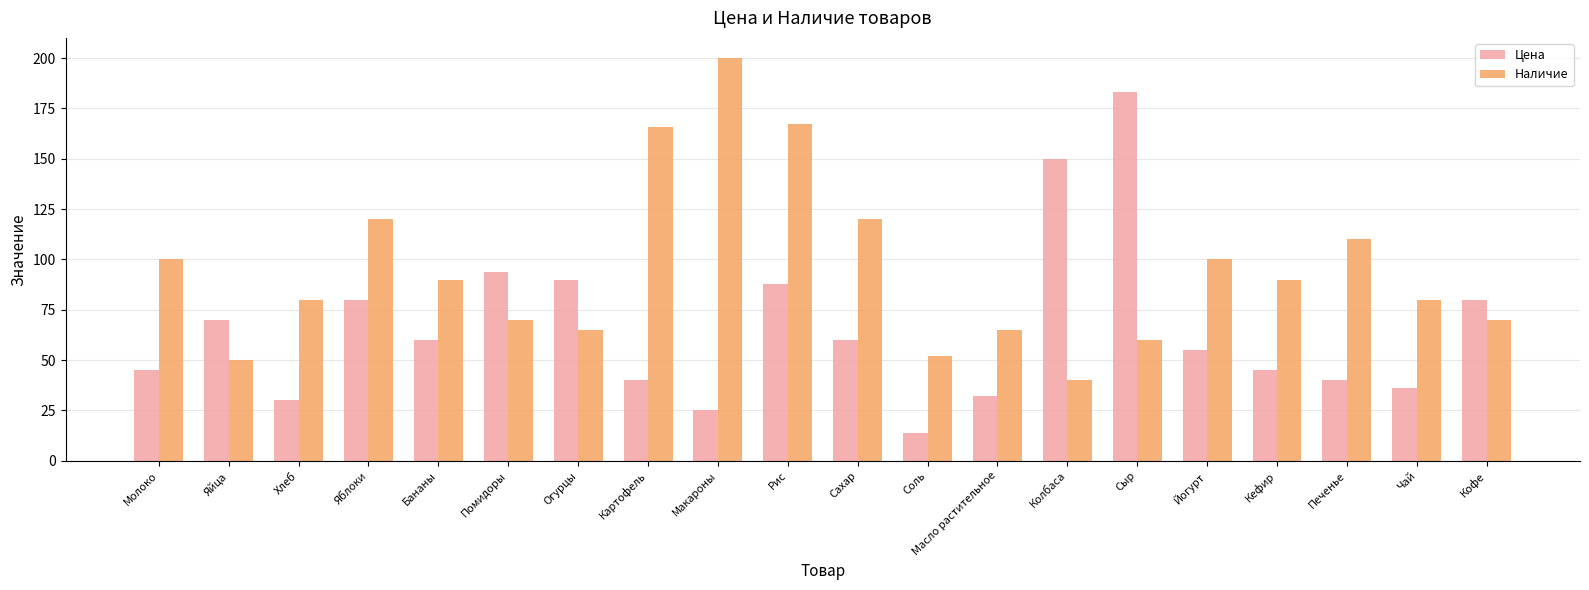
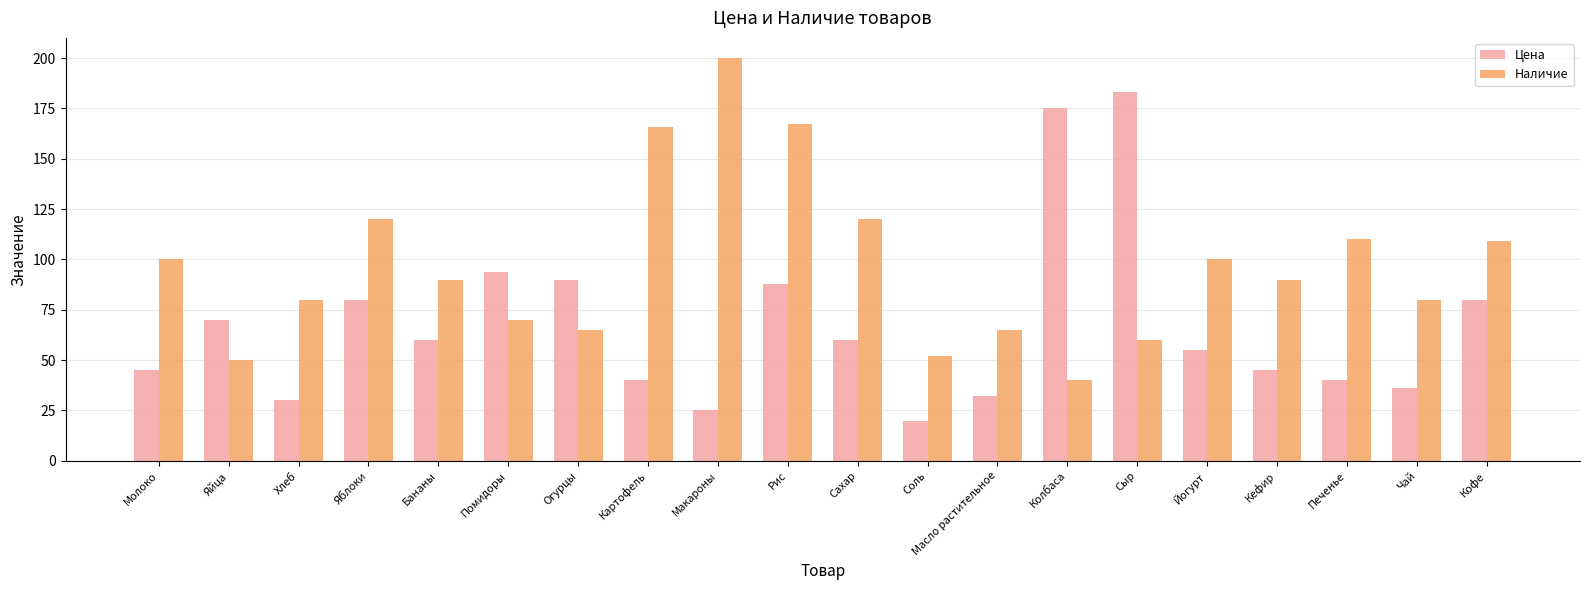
  {
    "Цена": {
      "Молоко": 45,
      "Яйца": 70,
      "Хлеб": 30,
      "Яблоки": 80,
      "Бананы": 60,
      "Помидоры": 94,
      "Огурцы": 90,
      "Картофель": 40,
      "Макароны": 25,
      "Рис": 88,
      "Сахар": 60,
-     "Соль": 14,
+     "Соль": 20,
      "Масло растительное": 32,
-     "Колбаса": 150,
+     "Колбаса": 175,
      "Сыр": 183,
      "Йогурт": 55,
      "Кефир": 45,
      "Печенье": 40,
      "Чай": 36,
      "Кофе": 80
    },
    "Наличие": {
      "Молоко": 100,
      "Яйца": 50,
      "Хлеб": 80,
      "Яблоки": 120,
      "Бананы": 90,
      "Помидоры": 70,
      "Огурцы": 65,
      "Картофель": 166,
      "Макароны": 200,
      "Рис": 167,
      "Сахар": 120,
      "Соль": 52,
      "Масло растительное": 65,
      "Колбаса": 40,
      "Сыр": 60,
      "Йогурт": 100,
      "Кефир": 90,
      "Печенье": 110,
      "Чай": 80,
-     "Кофе": 70
+     "Кофе": 109
    }
  }
